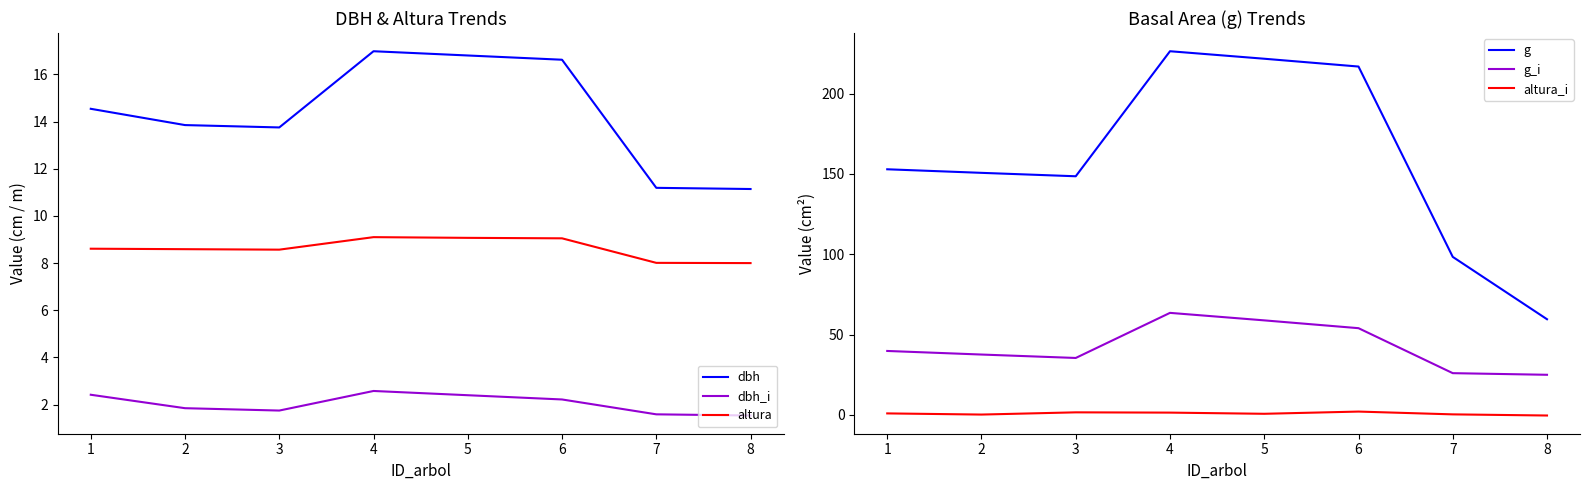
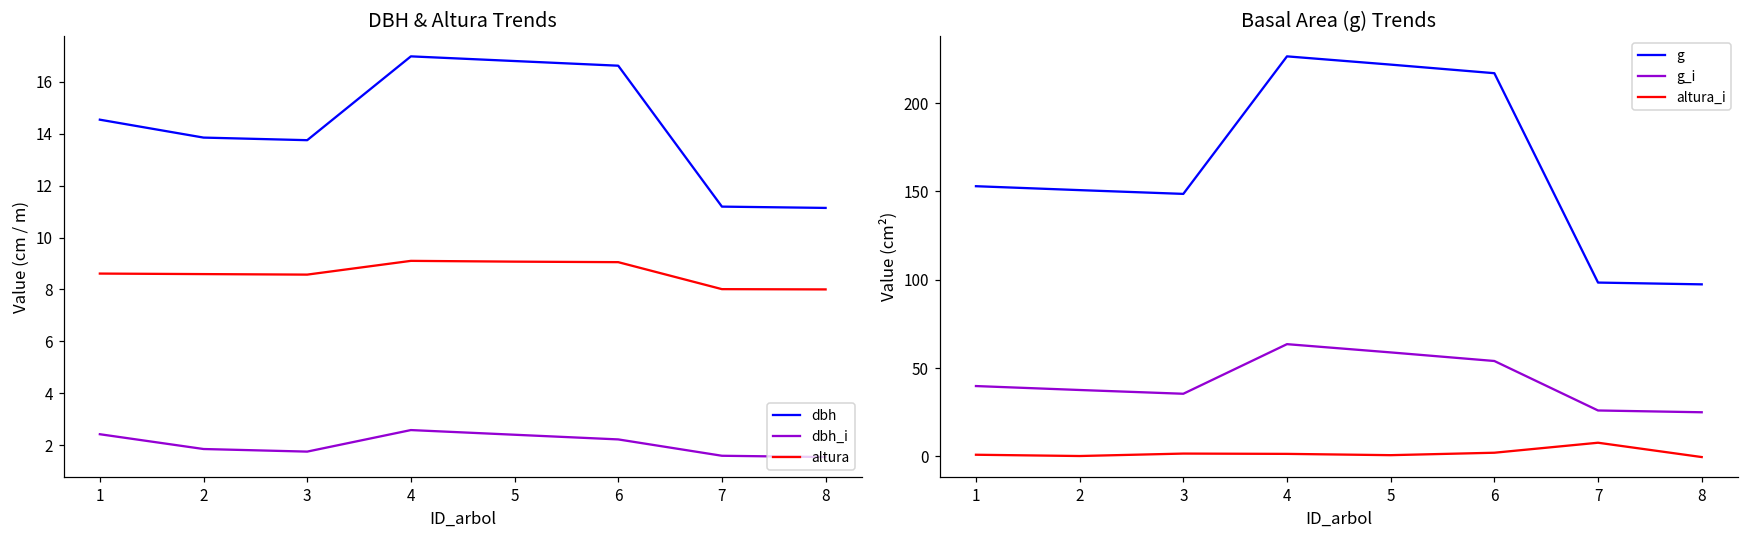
  {
    "DBH & Altura Trends": {
      "dbh": {
        "1": 14.5,
        "2": 13.9,
        "3": 13.8,
        "4": 17.0,
        "5": 16.8,
        "6": 16.6,
        "7": 11.2,
        "8": 11.1
      },
      "dbh_i": {
        "1": 2.4,
        "2": 1.9,
        "3": 1.8,
        "4": 2.6,
        "5": 2.4,
        "6": 2.2,
        "7": 1.6
      },
      "altura": {
        "1": 8.6,
        "2": 8.6,
        "3": 8.6,
        "4": 9.1,
        "5": 9.1,
        "6": 9.1,
        "7": 8.0,
        "8": 8.0
      }
    },
    "Basal Area (g) Trends": {
      "g": {
        "1": 153,
        "2": 151,
        "3": 149,
        "4": 226,
        "5": 222,
        "6": 217,
        "7": 98,
-       "8": 60
+       "8": 97
      },
      "g_i": {
        "1": 40,
        "2": 38,
        "3": 35,
        "4": 64,
        "5": 59,
        "6": 54,
        "7": 26,
        "8": 25
      },
      "altura_i": {
        "1": 1,
        "2": 0,
        "3": 2,
        "4": 1,
        "5": 1,
        "6": 2,
-       "7": 0,
+       "7": 8,
        "8": 0
      }
    }
  }
